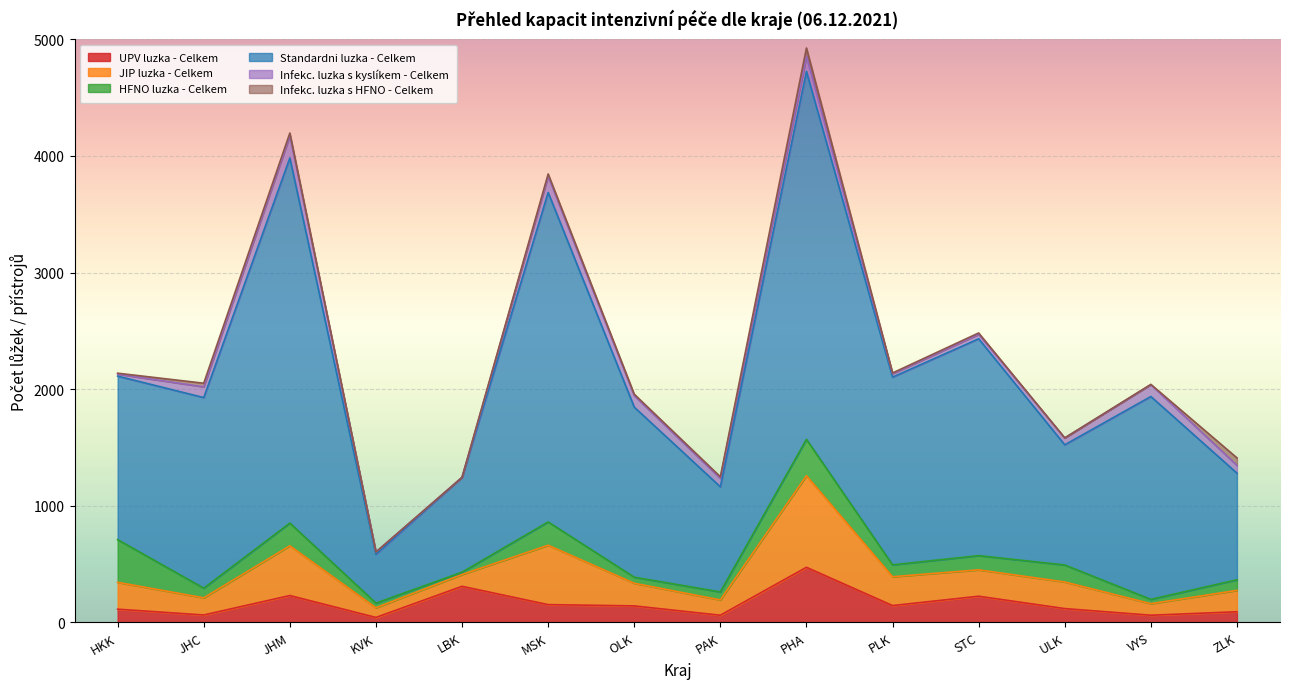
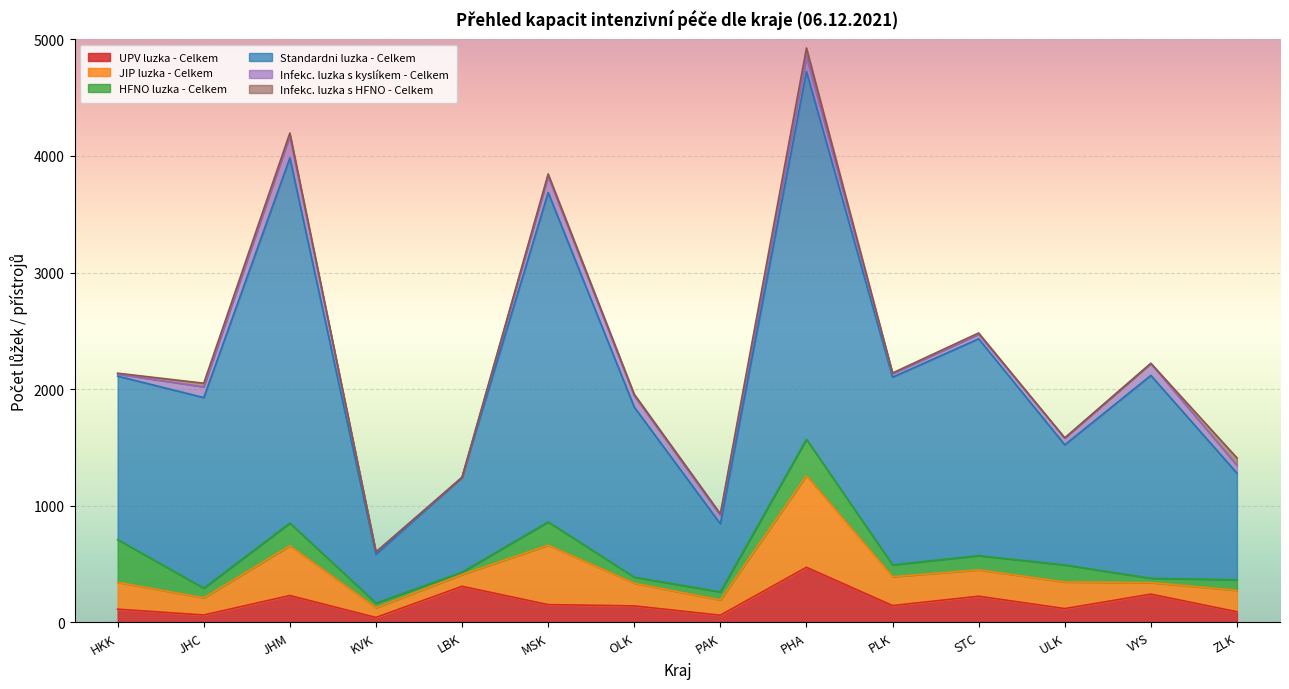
  {
    "UPV luzka - Celkem": {
      "HKK": 110,
      "JHC": 60,
      "JHM": 230,
      "KVK": 40,
      "LBK": 310,
      "MSK": 150,
      "OLK": 140,
      "PAK": 60,
      "PHA": 470,
      "PLK": 150,
      "STC": 230,
      "ULK": 120,
-     "VYS": 60,
+     "VYS": 240,
      "ZLK": 90
    },
    "JIP luzka - Celkem": {
      "HKK": 230,
      "JHC": 150,
      "JHM": 430,
      "KVK": 80,
      "MSK": 510,
      "OLK": 190,
      "PAK": 130,
      "PHA": 790,
      "PLK": 250,
      "STC": 230,
      "ULK": 230,
      "VYS": 100,
      "ZLK": 180
    },
    "HFNO luzka - Celkem": {
      "HKK": 370,
      "JHC": 80,
      "JHM": 200,
      "KVK": 40,
      "MSK": 200,
      "OLK": 50,
      "PAK": 70,
      "PHA": 310,
      "PLK": 100,
      "STC": 120,
      "ULK": 150,
      "VYS": 40,
      "ZLK": 90
    },
    "Standardni luzka - Celkem": {
      "JHC": 1630,
      "JHM": 3130,
      "MSK": 2820,
      "OLK": 1460,
-     "PAK": 900,
+     "PAK": 580,
      "PHA": 3150,
      "PLK": 1610,
      "STC": 1860,
      "ULK": 1030,
      "VYS": 1740,
      "ZLK": 910
    },
    "Infekc. luzka s kyslíkem - Celkem": {
      "JHC": 90,
      "JHM": 190,
      "PHA": 130,
      "ZLK": 70
    },
    "Infekc. luzka s HFNO - Celkem": {
      "JHC": 30,
      "JHM": 20,
      "PHA": 70,
      "ZLK": 60
    }
  }
